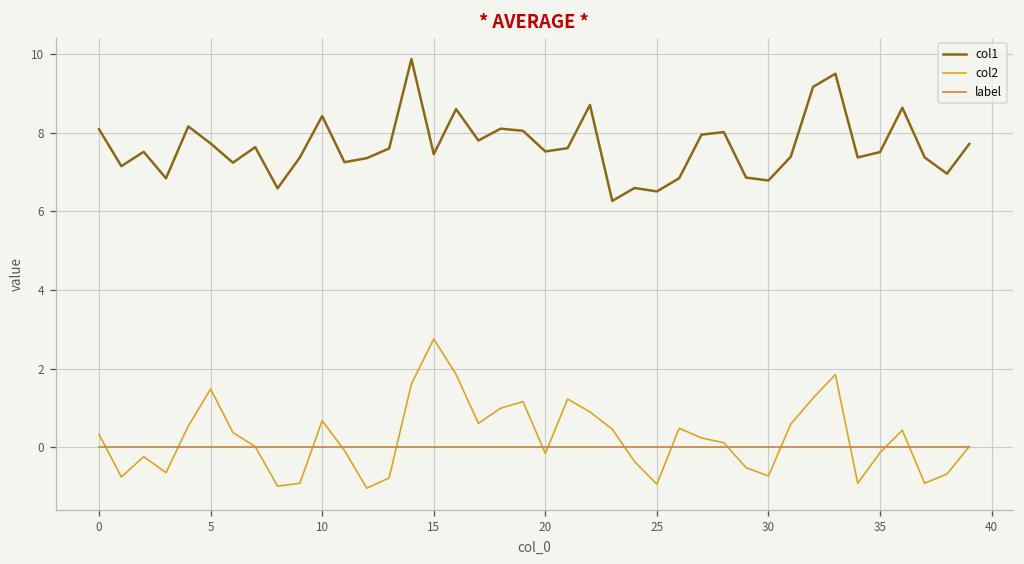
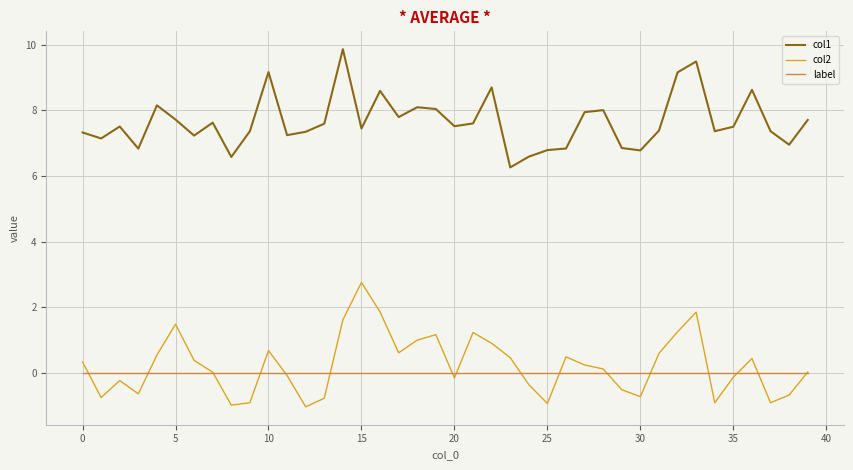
  {
    "col1": {
-     "0": 8.1,
+     "0": 7.3,
      "5": 7.7,
-     "10": 8.4,
+     "10": 9.2,
      "15": 7.5,
      "20": 7.5,
-     "25": 6.5,
+     "25": 6.8,
      "30": 6.8,
      "35": 7.5
    }
  }
